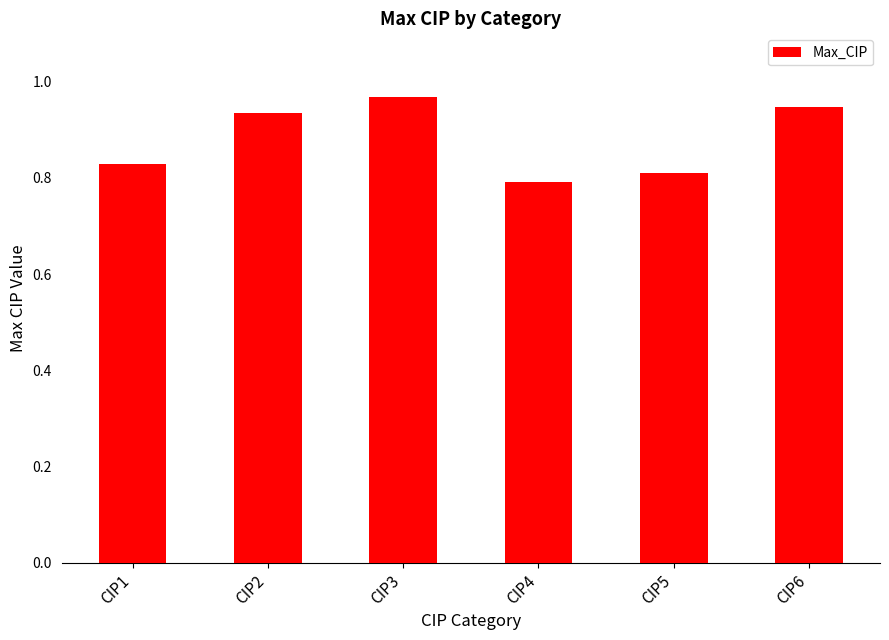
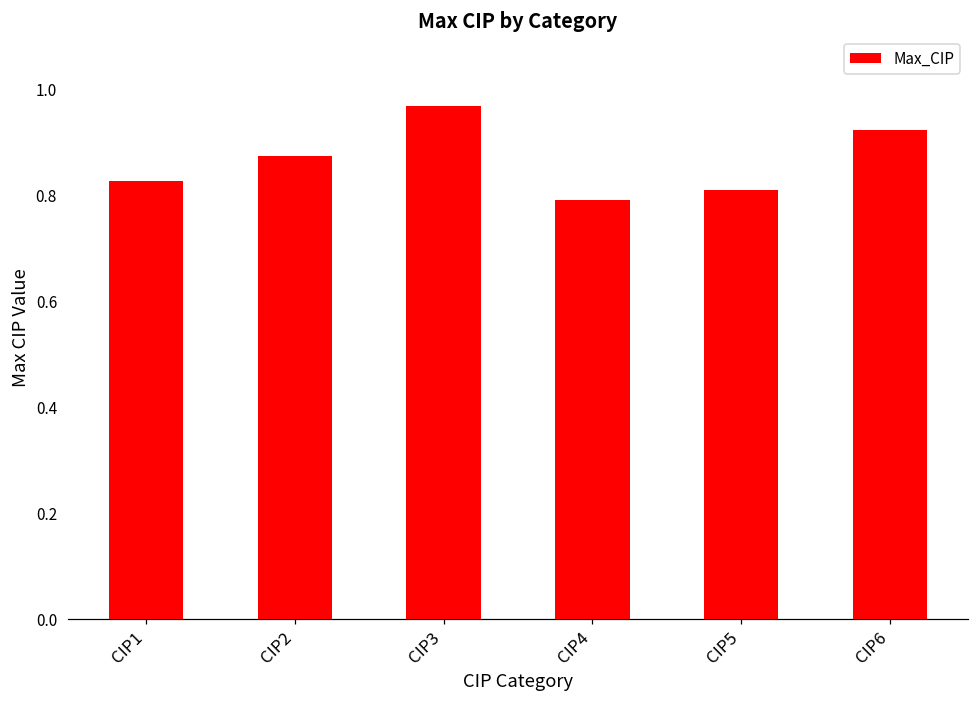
  {
    "CIP1": 0.83,
-   "CIP2": 0.93,
+   "CIP2": 0.87,
    "CIP3": 0.97,
    "CIP4": 0.79,
    "CIP5": 0.81,
-   "CIP6": 0.95
+   "CIP6": 0.92
  }
